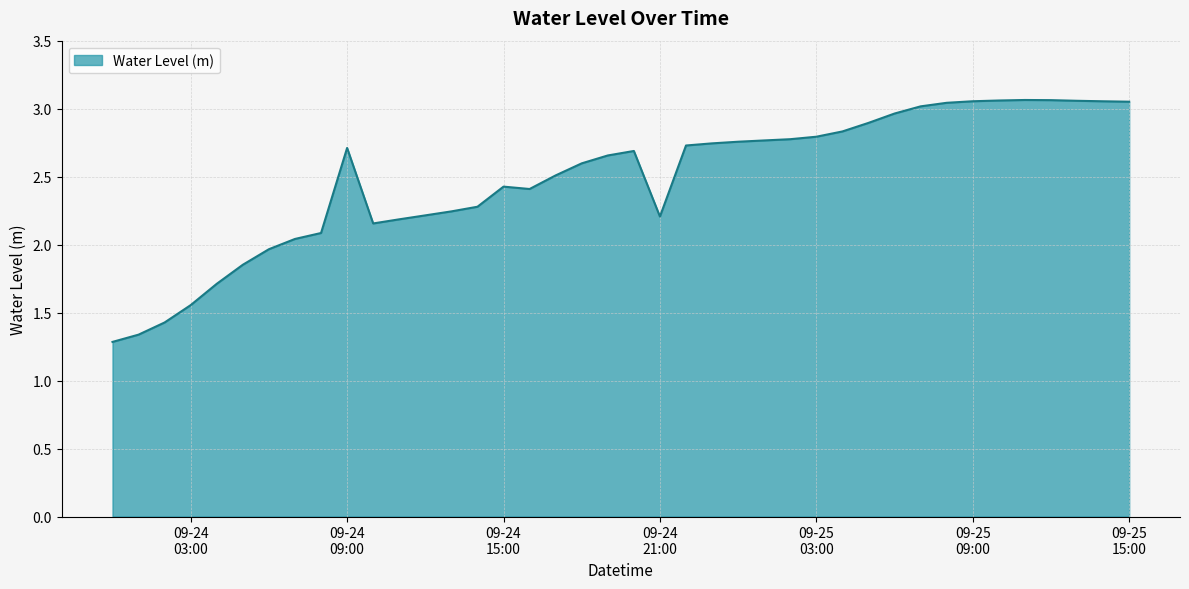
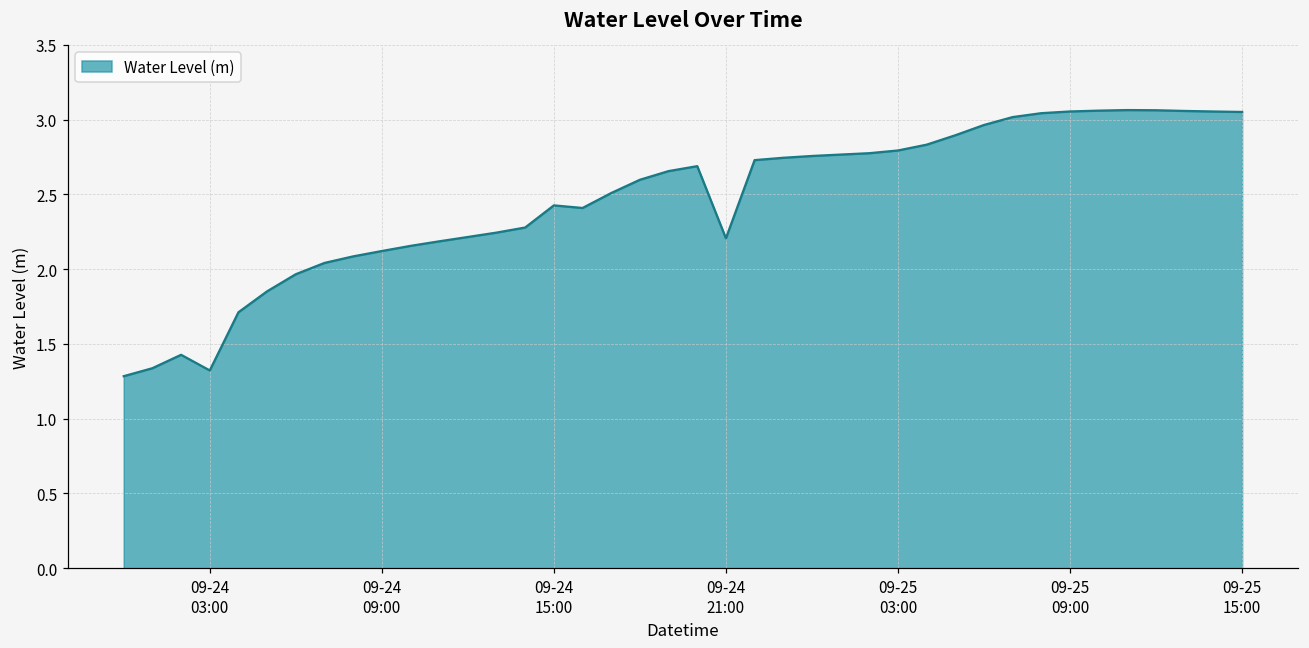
  {
-   "09-24 03:00": 1.55,
-   "09-24 09:00": 2.71,
+   "09-24 03:00": 1.32,
+   "09-24 09:00": 2.12,
    "09-24 15:00": 2.43,
    "09-24 21:00": 2.21,
    "09-25 03:00": 2.79,
    "09-25 09:00": 3.05,
    "09-25 15:00": 3.05
  }
